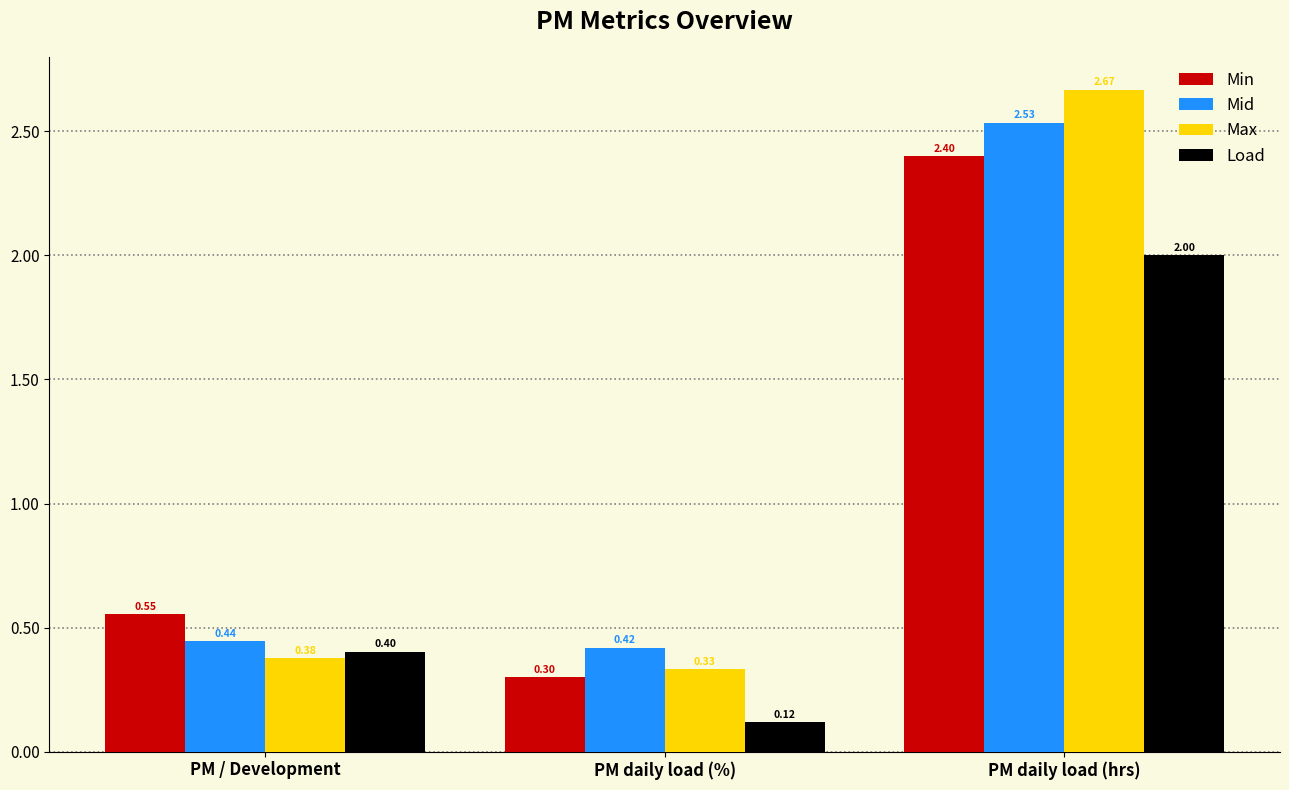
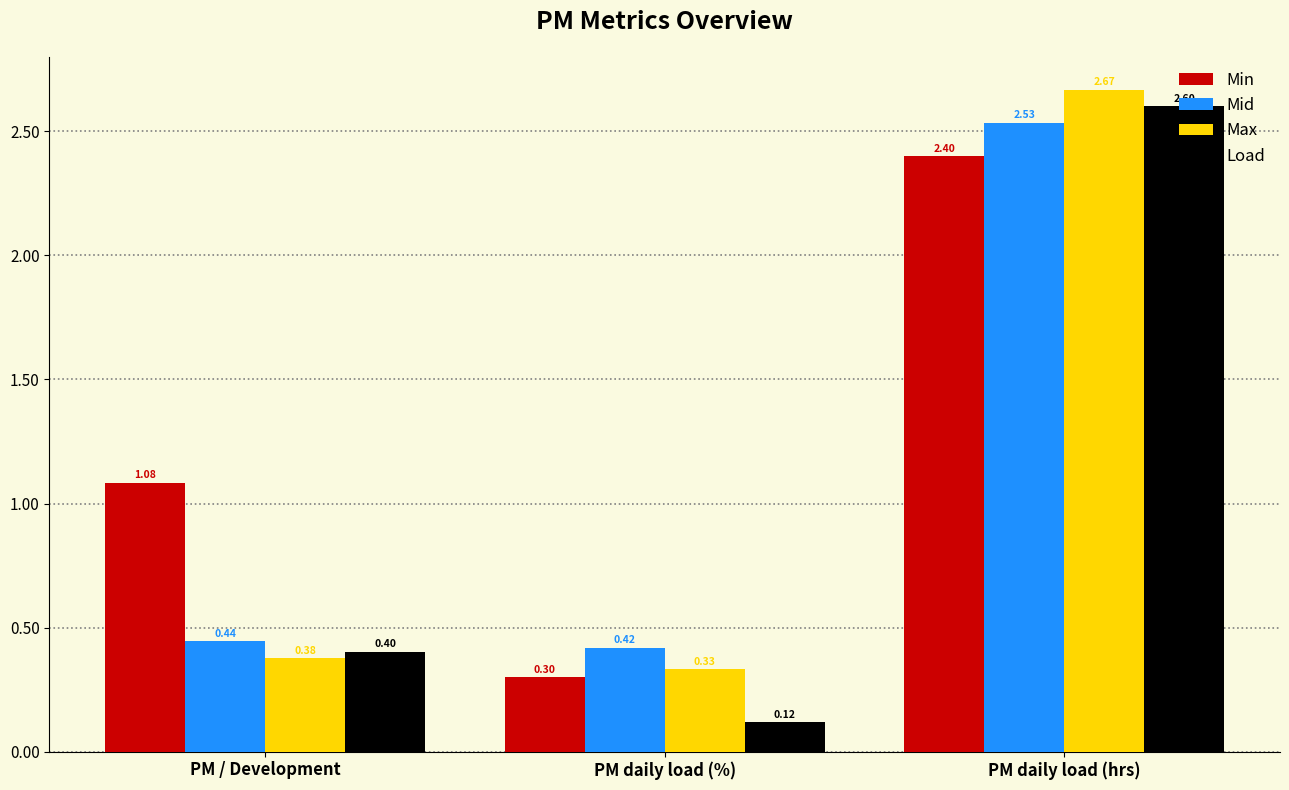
  {
    "Min": {
-     "PM / Development": 0.55,
+     "PM / Development": 1.08,
      "PM daily load (%)": 0.30,
      "PM daily load (hrs)": 2.40
    },
    "Mid": {
      "PM / Development": 0.44,
      "PM daily load (%)": 0.42,
      "PM daily load (hrs)": 2.53
    },
    "Max": {
      "PM / Development": 0.38,
      "PM daily load (%)": 0.33,
      "PM daily load (hrs)": 2.67
    },
    "Load": {
      "PM / Development": 0.40,
      "PM daily load (%)": 0.12,
-     "PM daily load (hrs)": 2.00
+     "PM daily load (hrs)": 2.60
    }
  }
